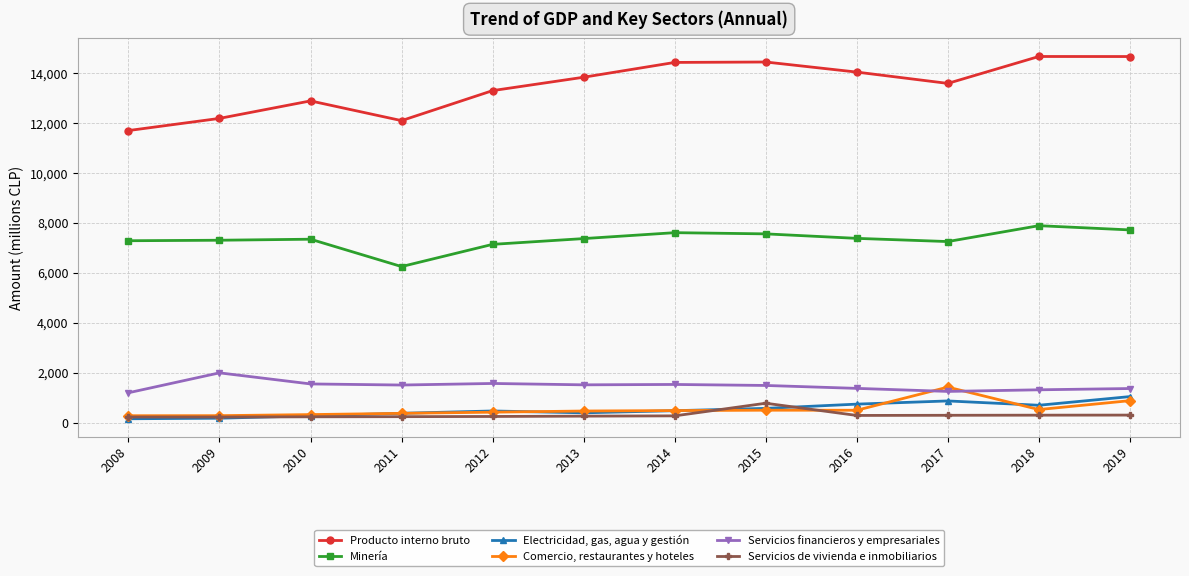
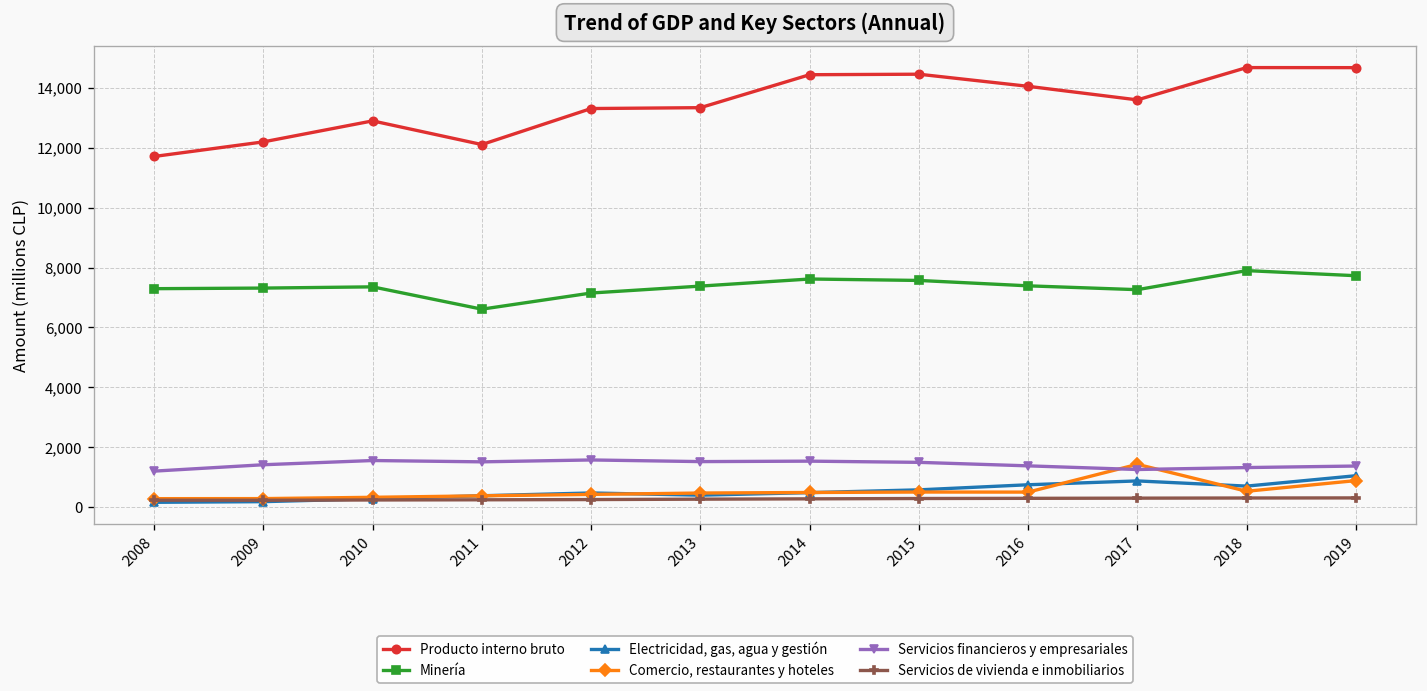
  {
    "Producto interno bruto": {
      "2008": "11,700",
      "2009": "12,200",
      "2010": "12,900",
      "2011": "12,100",
      "2012": "13,300",
-     "2013": "13,800",
+     "2013": "13,300",
      "2014": "14,400",
      "2015": "14,500",
      "2016": "14,000",
      "2017": "13,600",
      "2018": "14,700",
      "2019": "14,700"
    },
    "Minería": {
      "2008": "7,300",
      "2009": "7,300",
      "2010": "7,400",
-     "2011": "6,300",
+     "2011": "6,600",
      "2012": "7,100",
      "2013": "7,400",
      "2014": "7,600",
      "2015": "7,600",
      "2016": "7,400",
      "2017": "7,300",
      "2018": "7,900",
      "2019": "7,700"
    },
    "Electricidad, gas, agua y gestión": {
      "2016": "700",
      "2017": "900",
      "2018": "700",
      "2019": "1,100"
    },
    "Comercio, restaurantes y hoteles": {
      "2016": "500",
      "2017": "1,400",
      "2018": "500",
      "2019": "900"
    },
    "Servicios financieros y empresariales": {
      "2008": "1,200",
-     "2009": "2,000",
+     "2009": "1,400",
      "2010": "1,600",
      "2011": "1,500",
      "2012": "1,600",
      "2013": "1,500",
      "2014": "1,500",
      "2015": "1,500",
      "2016": "1,400",
      "2017": "1,300",
      "2018": "1,300",
      "2019": "1,400"
    },
    "Servicios de vivienda e inmobiliarios": {
      "2011": "200",
      "2012": "300",
      "2013": "300",
      "2014": "300",
-     "2015": "800",
+     "2015": "300",
      "2016": "300",
      "2017": "300",
      "2018": "300",
      "2019": "300"
    }
  }
